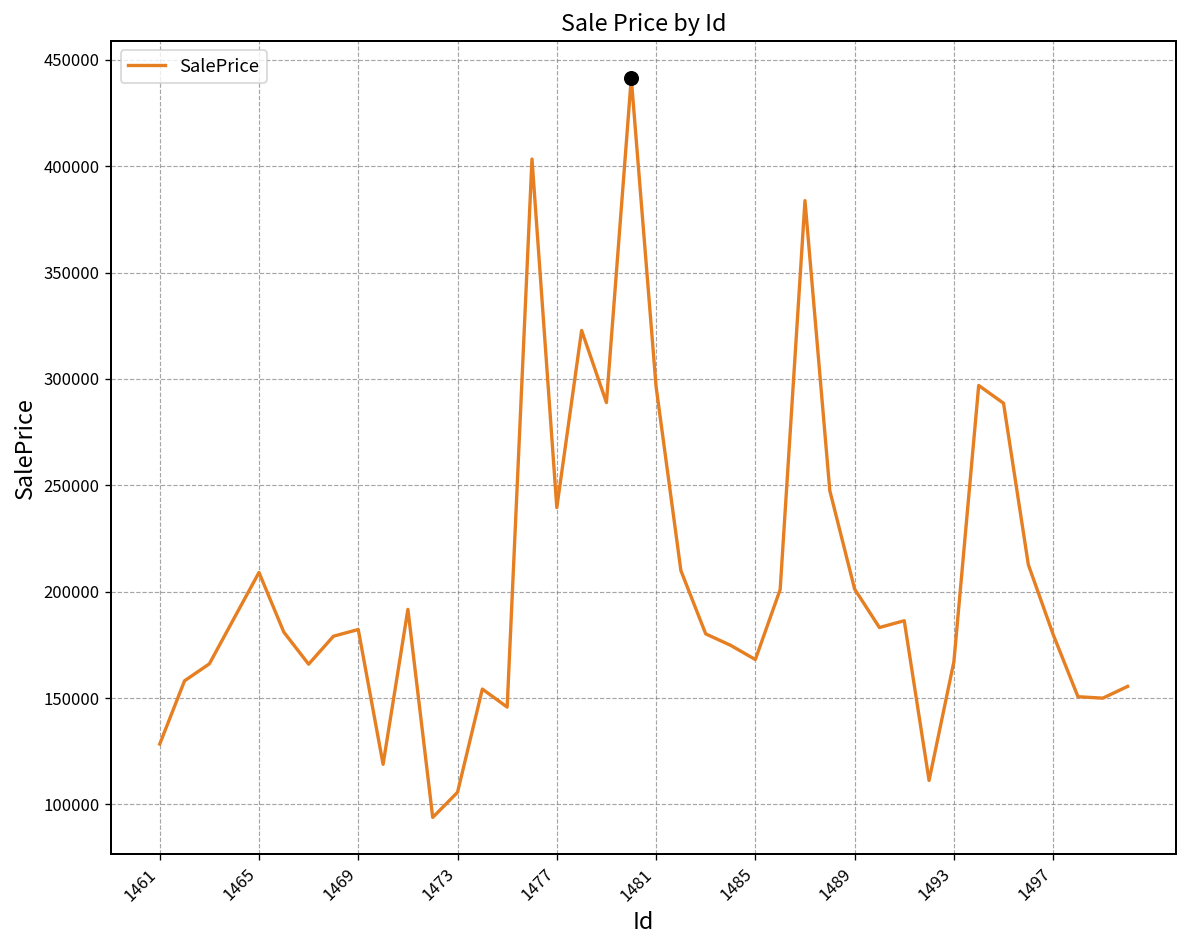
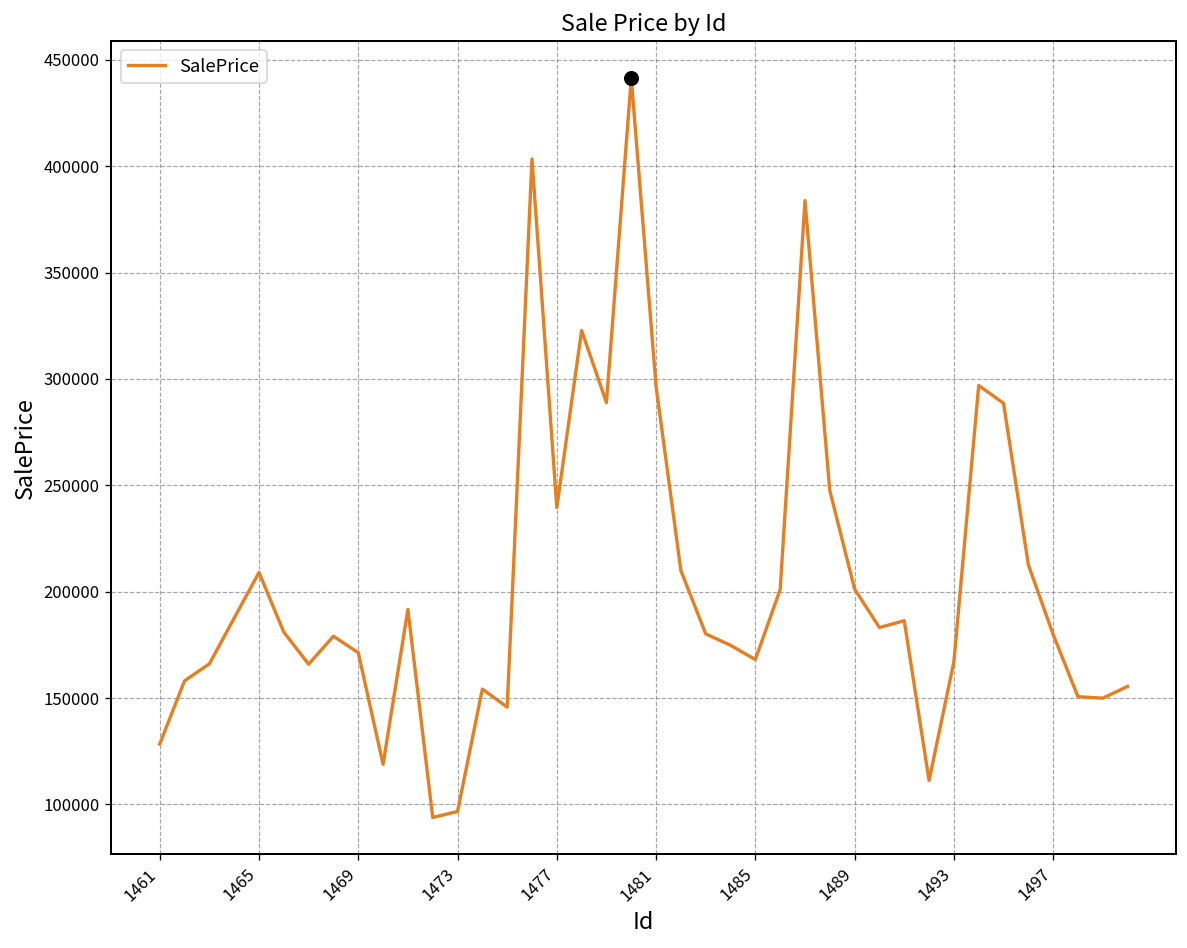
  {
    "SalePrice": {
      "1461": 128000,
      "1465": 209000,
-     "1469": 182000,
-     "1473": 106000,
+     "1469": 171000,
+     "1473": 97000,
      "1477": 240000,
      "1481": 296000,
      "1485": 168000,
      "1489": 201000,
      "1493": 167000,
      "1497": 180000
    }
  }
